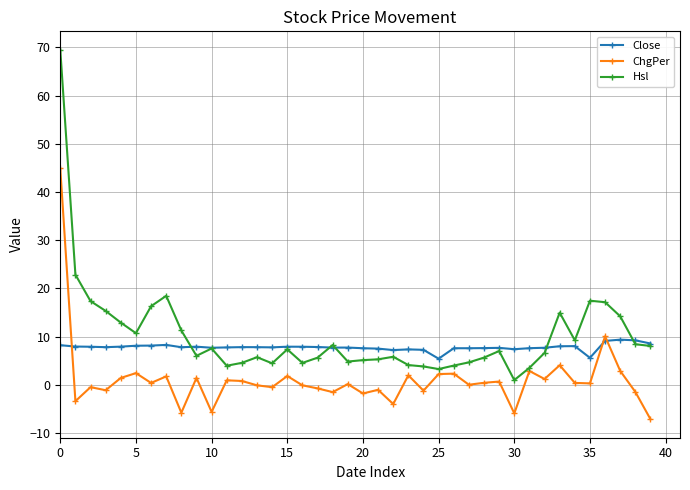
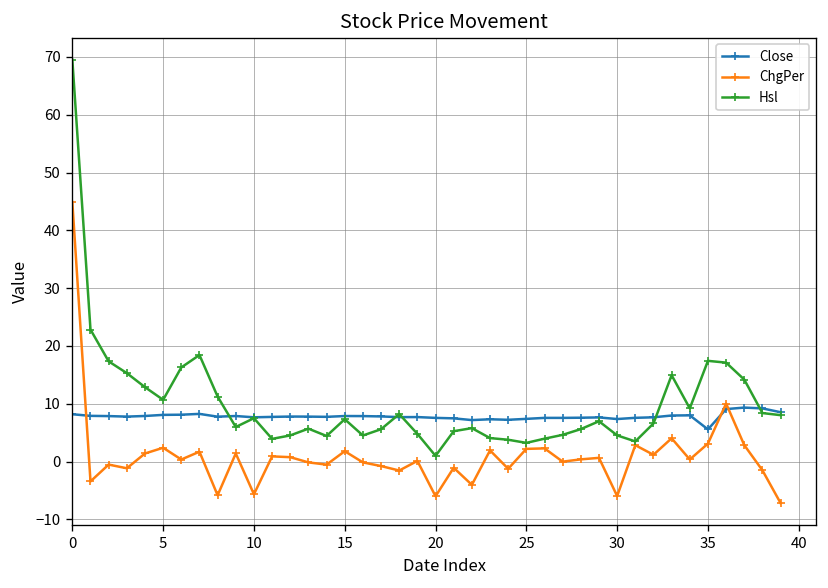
  {
    "Close": {
      "0": 8,
      "5": 8,
      "15": 8,
      "20": 8,
-     "25": 5,
+     "25": 7,
      "30": 7,
      "35": 6
    },
    "ChgPer": {
      "0": 45,
      "5": 2,
      "10": -6,
      "15": 2,
-     "20": -2,
+     "20": -6,
      "25": 2,
      "30": -6,
-     "35": 0
+     "35": 3
    },
    "Hsl": {
      "0": 69,
      "5": 11,
      "15": 7,
-     "20": 5,
+     "20": 1,
      "25": 3,
-     "30": 1,
+     "30": 5,
      "35": 17
    }
  }
